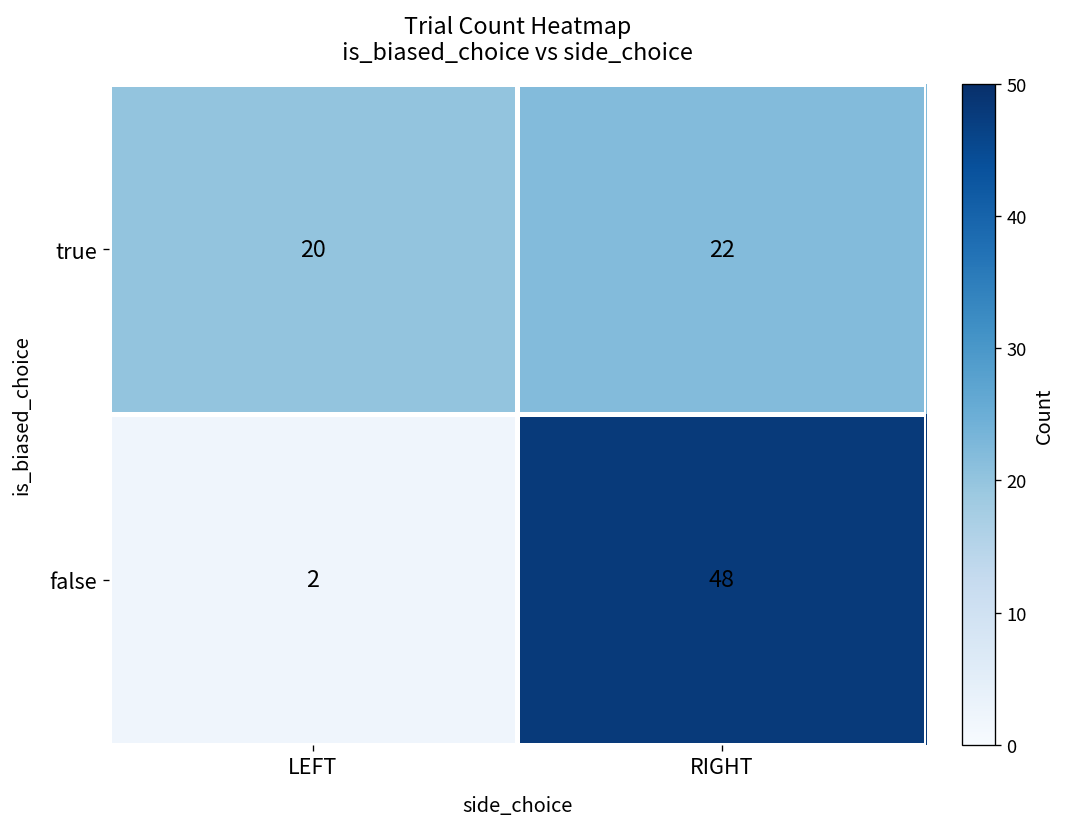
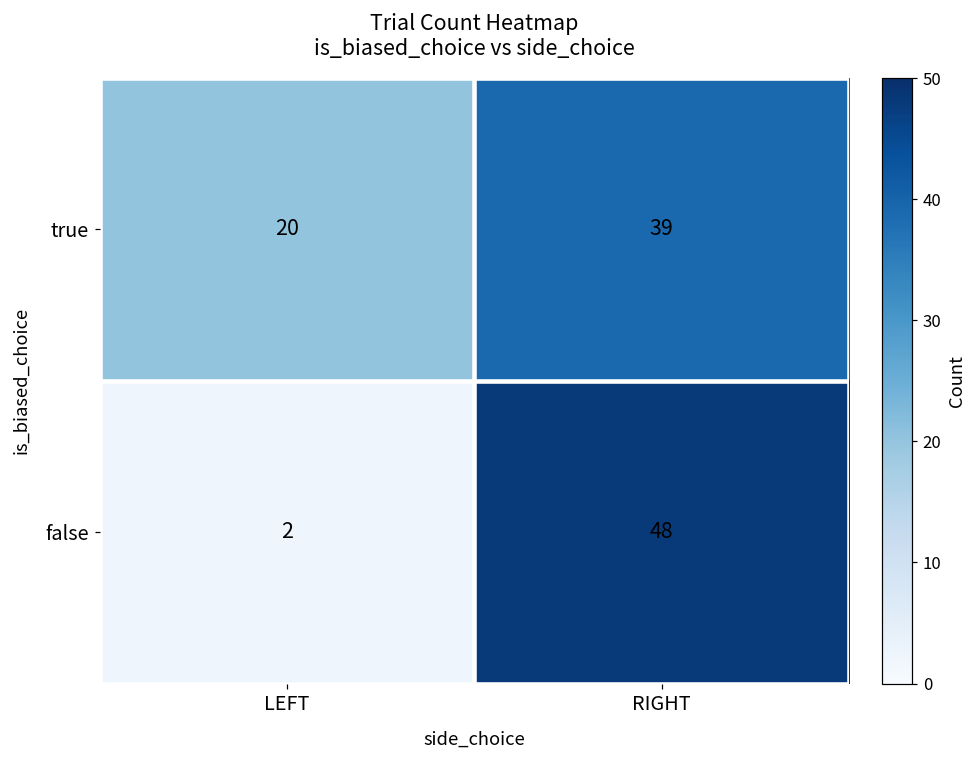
  {
    "true": {
      "LEFT": 20,
-     "RIGHT": 22
+     "RIGHT": 39
    },
    "false": {
      "LEFT": 2,
      "RIGHT": 48
    }
  }
